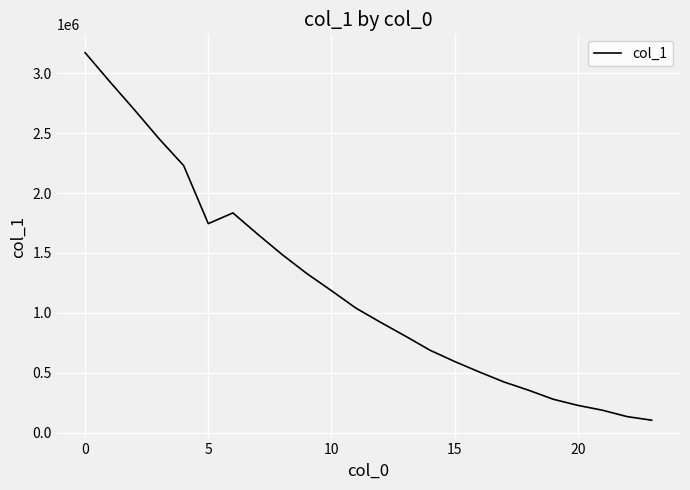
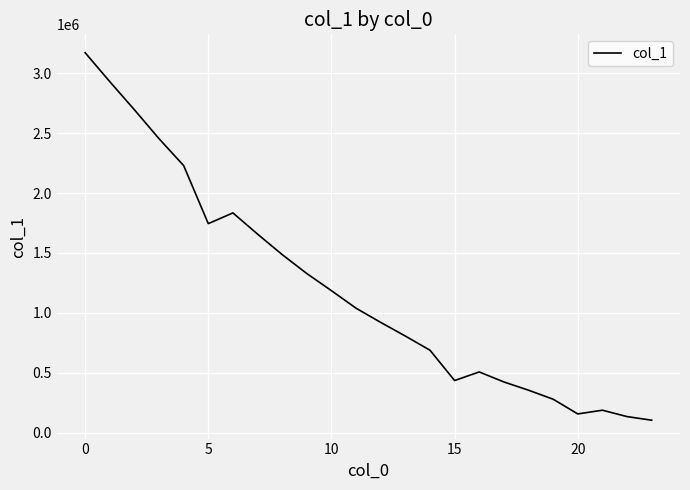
  {
    "0": 3170000,
    "5": 1740000,
    "10": 1190000,
-   "15": 590000,
-   "20": 230000
+   "15": 440000,
+   "20": 160000
  }
